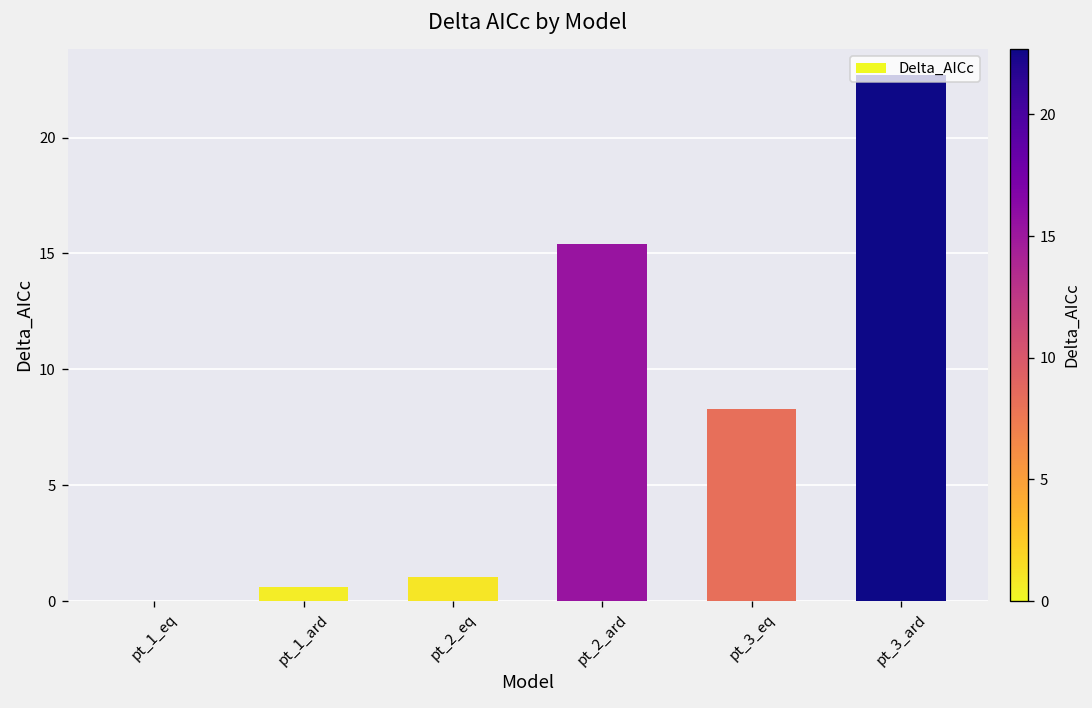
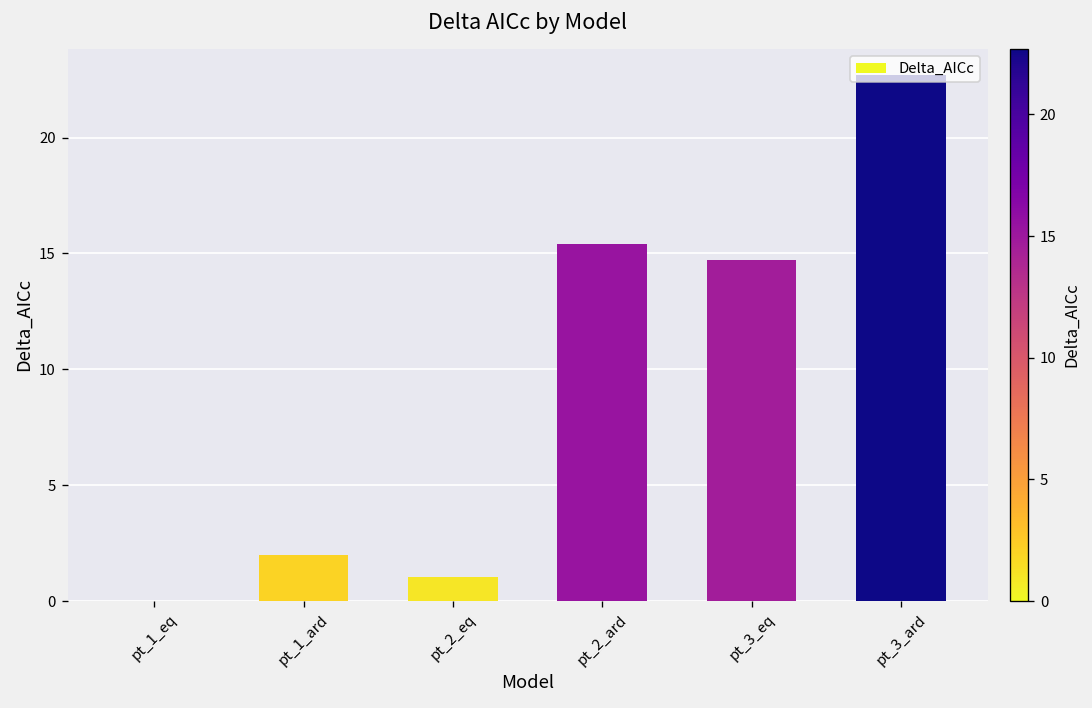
  {
    "pt_1_eq": 0.0,
-   "pt_1_ard": 0.6,
+   "pt_1_ard": 2.0,
    "pt_2_eq": 1.1,
    "pt_2_ard": 15.4,
-   "pt_3_eq": 8.3
+   "pt_3_eq": 14.7
  }
